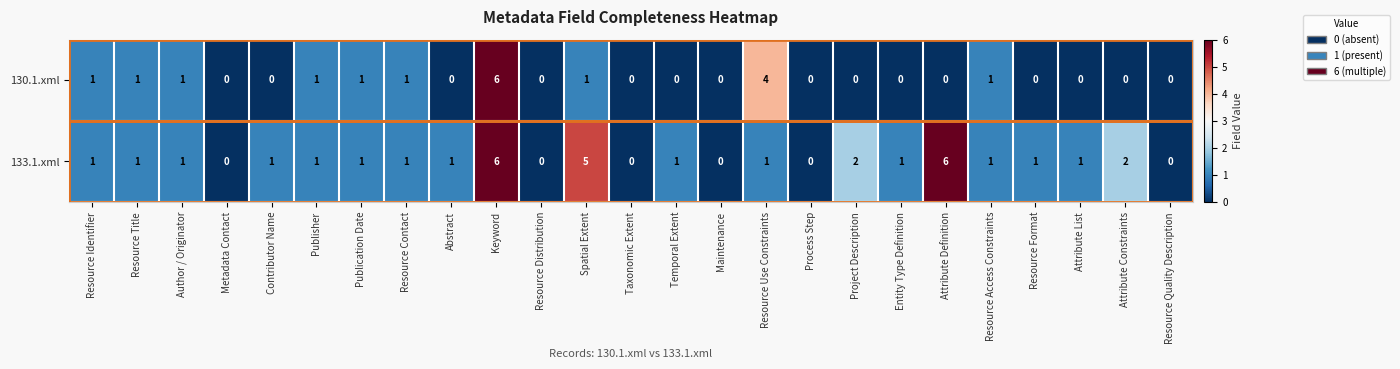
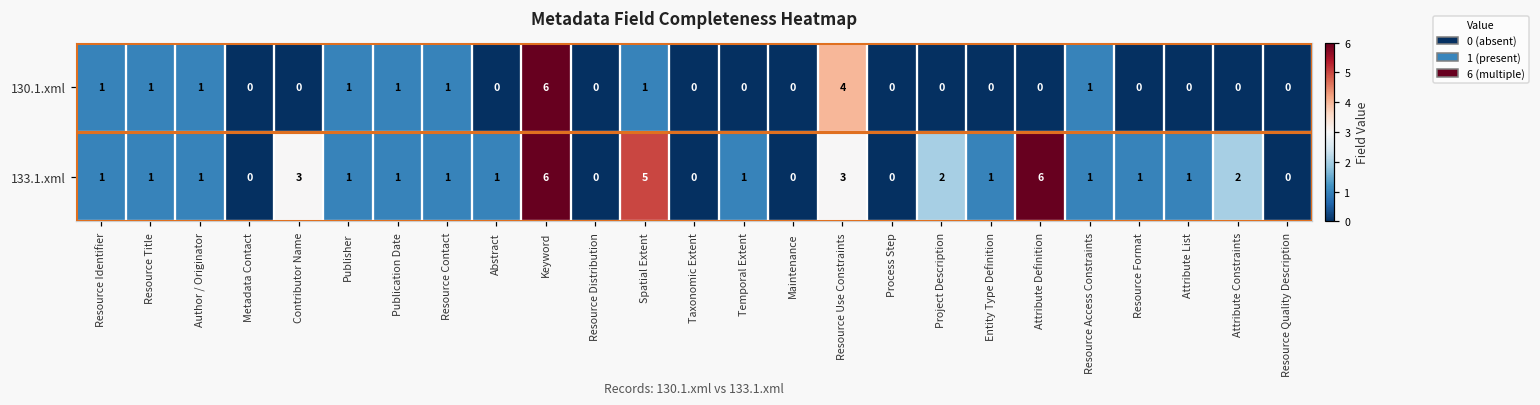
  {
    "130.1.xml": {
      "Resource Identifier": 1,
      "Resource Title": 1,
      "Author / Originator": 1,
      "Metadata Contact": 0,
      "Contributor Name": 0,
      "Publisher": 1,
      "Publication Date": 1,
      "Resource Contact": 1,
      "Abstract": 0,
      "Keyword": 6,
      "Resource Distribution": 0,
      "Spatial Extent": 1,
      "Taxonomic Extent": 0,
      "Temporal Extent": 0,
      "Maintenance": 0,
      "Resource Use Constraints": 4,
      "Process Step": 0,
      "Project Description": 0,
      "Entity Type Definition": 0,
      "Attribute Definition": 0,
      "Resource Access Constraints": 1,
      "Resource Format": 0,
      "Attribute List": 0,
      "Attribute Constraints": 0,
      "Resource Quality Description": 0
    },
    "133.1.xml": {
      "Resource Identifier": 1,
      "Resource Title": 1,
      "Author / Originator": 1,
      "Metadata Contact": 0,
-     "Contributor Name": 1,
+     "Contributor Name": 3,
      "Publisher": 1,
      "Publication Date": 1,
      "Resource Contact": 1,
      "Abstract": 1,
      "Keyword": 6,
      "Resource Distribution": 0,
      "Spatial Extent": 5,
      "Taxonomic Extent": 0,
      "Temporal Extent": 1,
      "Maintenance": 0,
-     "Resource Use Constraints": 1,
+     "Resource Use Constraints": 3,
      "Process Step": 0,
      "Project Description": 2,
      "Entity Type Definition": 1,
      "Attribute Definition": 6,
      "Resource Access Constraints": 1,
      "Resource Format": 1,
      "Attribute List": 1,
      "Attribute Constraints": 2,
      "Resource Quality Description": 0
    }
  }
